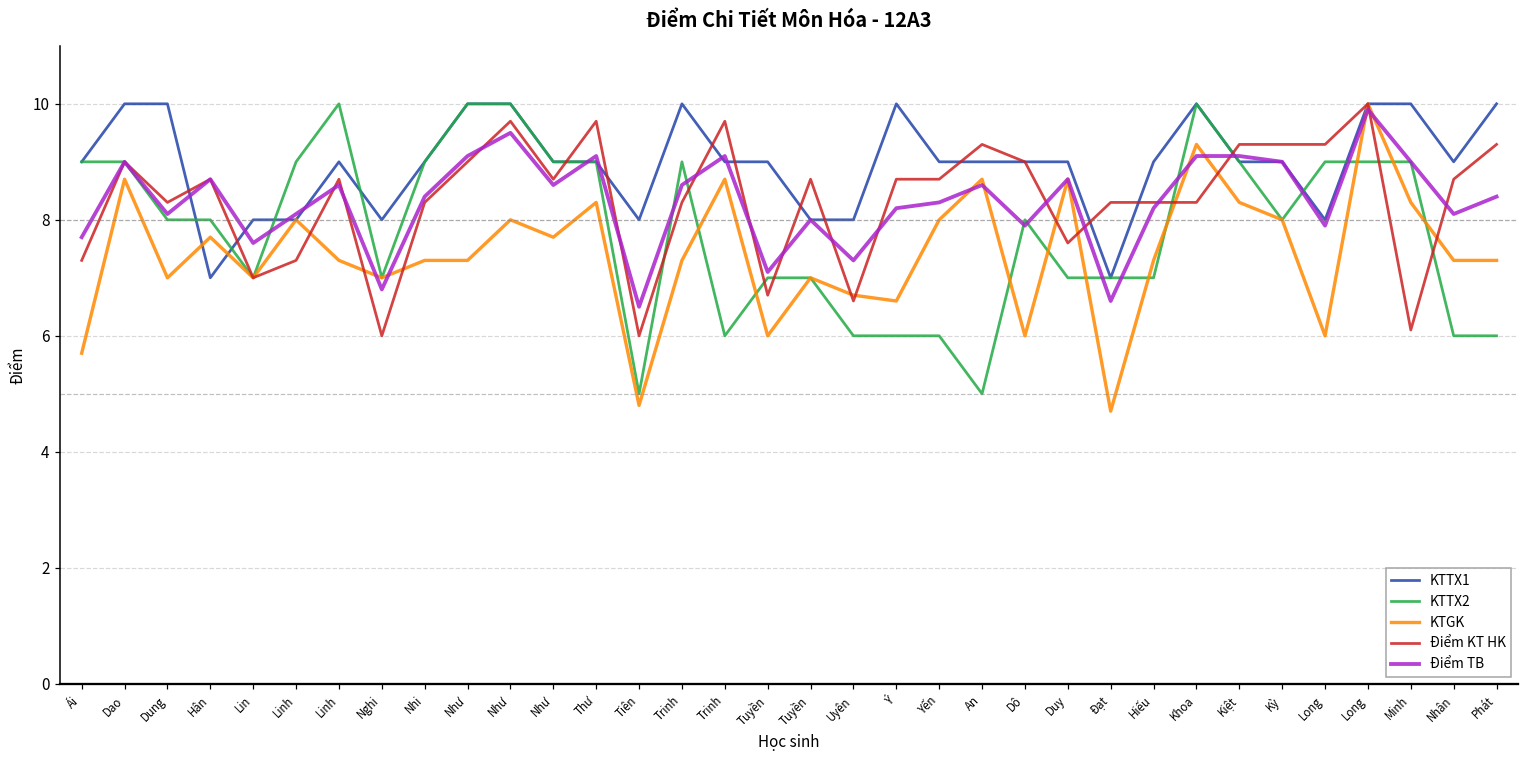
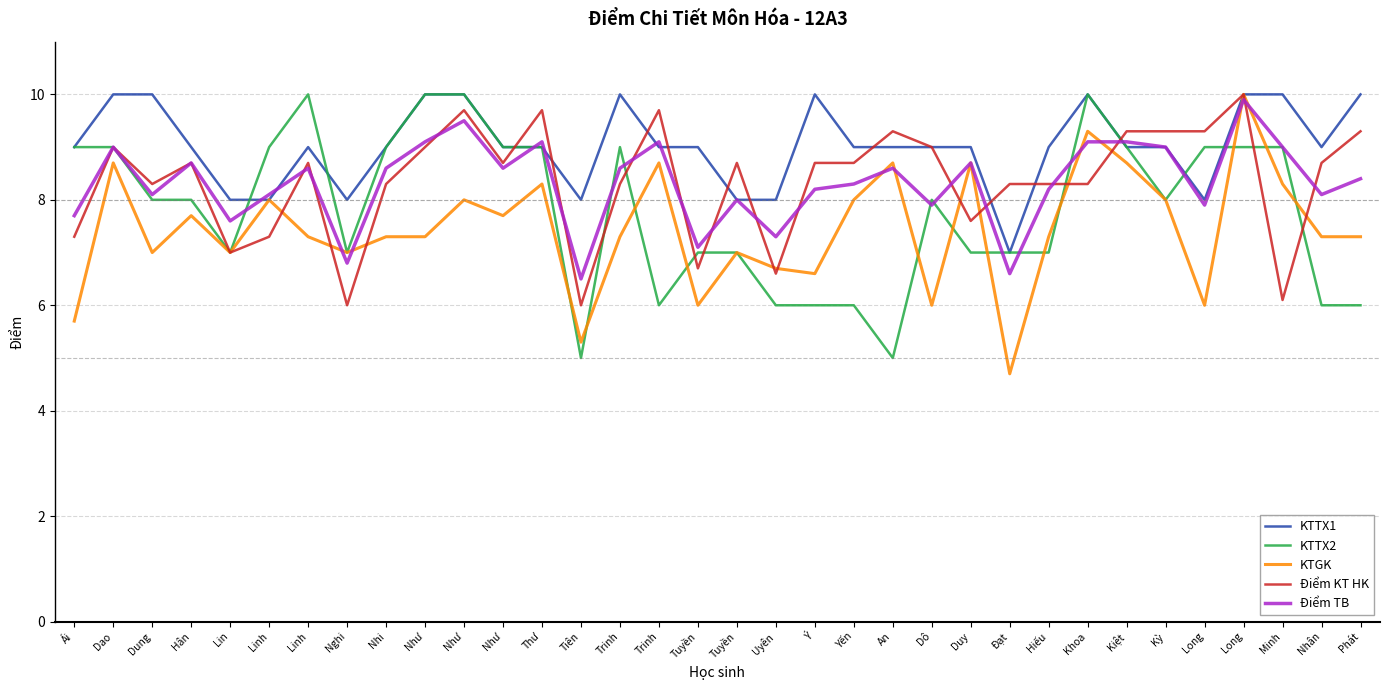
  {
    "KTTX1": {
      "Dao": 10,
      "Dung": 10,
-     "Hân": 7,
+     "Hân": 9,
      "Lin": 8,
      "Nghi": 8,
      "Tiên": 8,
      "Uyên": 8,
      "Ý": 10,
      "Yến": 9,
      "An": 9,
      "Duy": 9,
      "Hiếu": 9,
      "Minh": 10,
      "Nhân": 9,
      "Phát": 10
    },
    "KTTX2": {
      "Dung": 8.0,
      "Hân": 8.0,
      "Tiên": 5.0,
      "Uyên": 6.0,
      "Ý": 6.0,
      "Yến": 6.0,
      "An": 5.0,
      "Dô": 8.0,
      "Duy": 7.0,
      "Hiếu": 7.0,
      "Nhân": 6.0,
      "Phát": 6.0
    },
    "KTGK": {
      "Ái": 5.7,
      "Dao": 8.7,
      "Dung": 7.0,
      "Hân": 7.7,
      "Nhi": 7.3,
      "Thư": 8.3,
-     "Tiên": 4.8,
+     "Tiên": 5.3,
      "Uyên": 6.7,
      "Ý": 6.6,
      "Yến": 8.0,
      "An": 8.7,
      "Dô": 6.0,
      "Đạt": 4.7,
      "Hiếu": 7.3,
      "Khoa": 9.3,
-     "Kiệt": 8.3,
+     "Kiệt": 8.7,
      "Minh": 8.3,
      "Nhân": 7.3,
      "Phát": 7.3
    },
    "Điểm KT HK": {
      "Ái": 7.3,
      "Dung": 8.3,
      "Nghi": 6.0,
      "Nhi": 8.3,
      "Thư": 9.7,
      "Tiên": 6.0,
      "Uyên": 6.6,
      "Ý": 8.7,
      "Yến": 8.7,
      "An": 9.3,
      "Duy": 7.6,
      "Đạt": 8.3,
      "Hiếu": 8.3,
      "Khoa": 8.3,
      "Kiệt": 9.3,
      "Kỳ": 9.3,
      "Minh": 6.1,
      "Nhân": 8.7,
      "Phát": 9.3
    },
    "Điểm TB": {
      "Ái": 7.7,
      "Dung": 8.1,
      "Lin": 7.6,
      "Nghi": 6.8,
-     "Nhi": 8.4,
+     "Nhi": 8.6,
      "Thư": 9.1,
      "Tiên": 6.5,
      "Uyên": 7.3,
      "Ý": 8.2,
      "Yến": 8.3,
      "An": 8.6,
      "Dô": 7.9,
      "Đạt": 6.6,
      "Hiếu": 8.2,
      "Khoa": 9.1,
      "Kiệt": 9.1,
      "Nhân": 8.1,
      "Phát": 8.4
    }
  }
